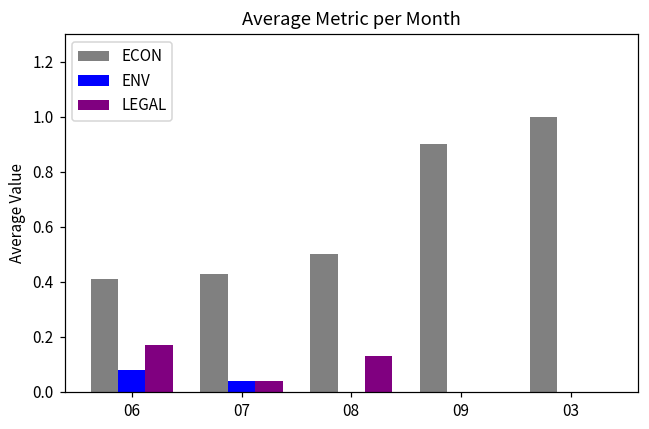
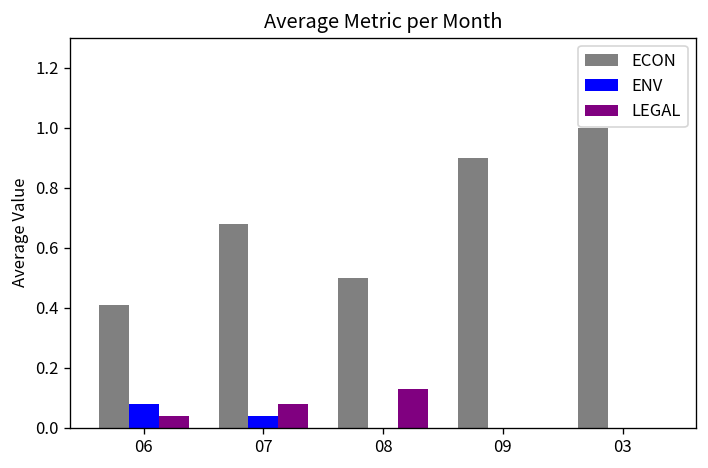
  {
    "ECON": {
      "06": 0.41,
-     "07": 0.43,
+     "07": 0.68,
      "08": 0.50,
      "09": 0.90,
      "03": 1.00
    },
    "ENV": {
      "06": 0.08,
      "07": 0.04,
      "08": 0.00,
      "09": 0.00,
      "03": 0.00
    },
    "LEGAL": {
-     "06": 0.17,
-     "07": 0.04,
+     "06": 0.04,
+     "07": 0.08,
      "08": 0.13,
      "09": 0.00,
      "03": 0.00
    }
  }
